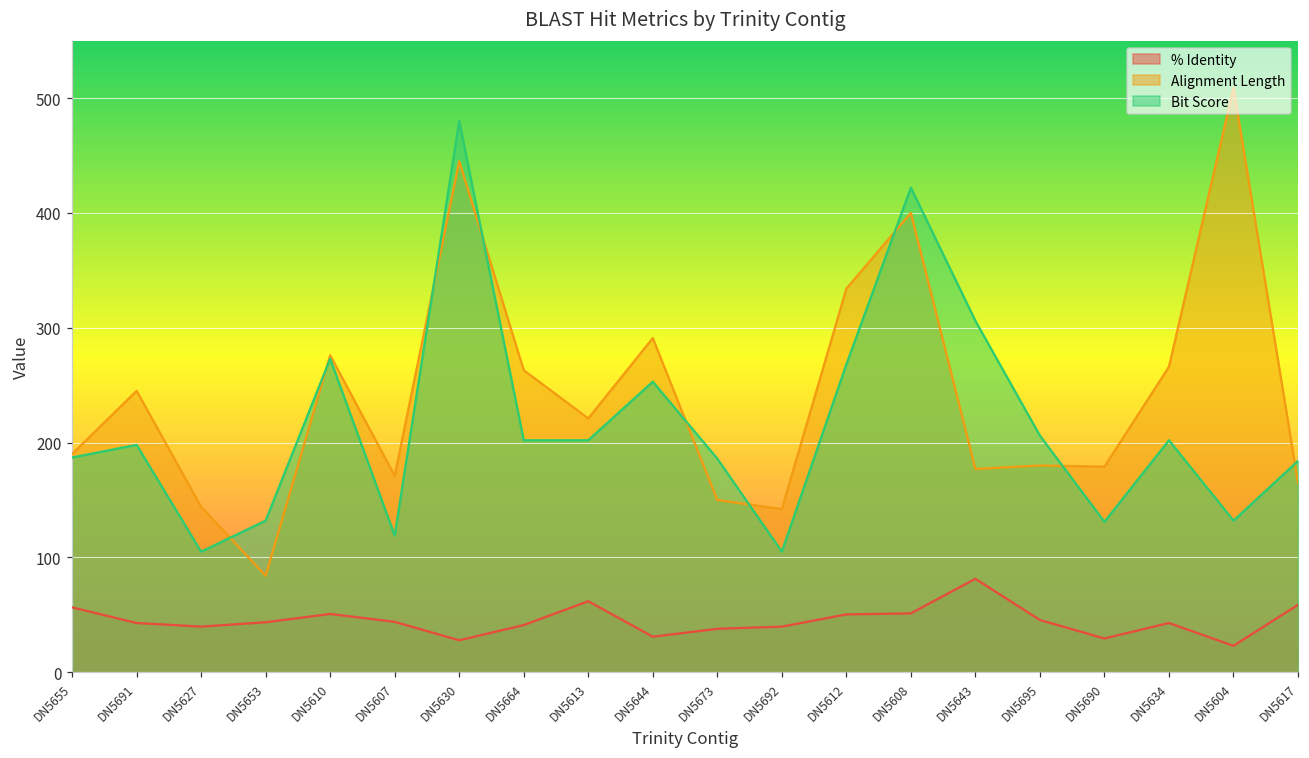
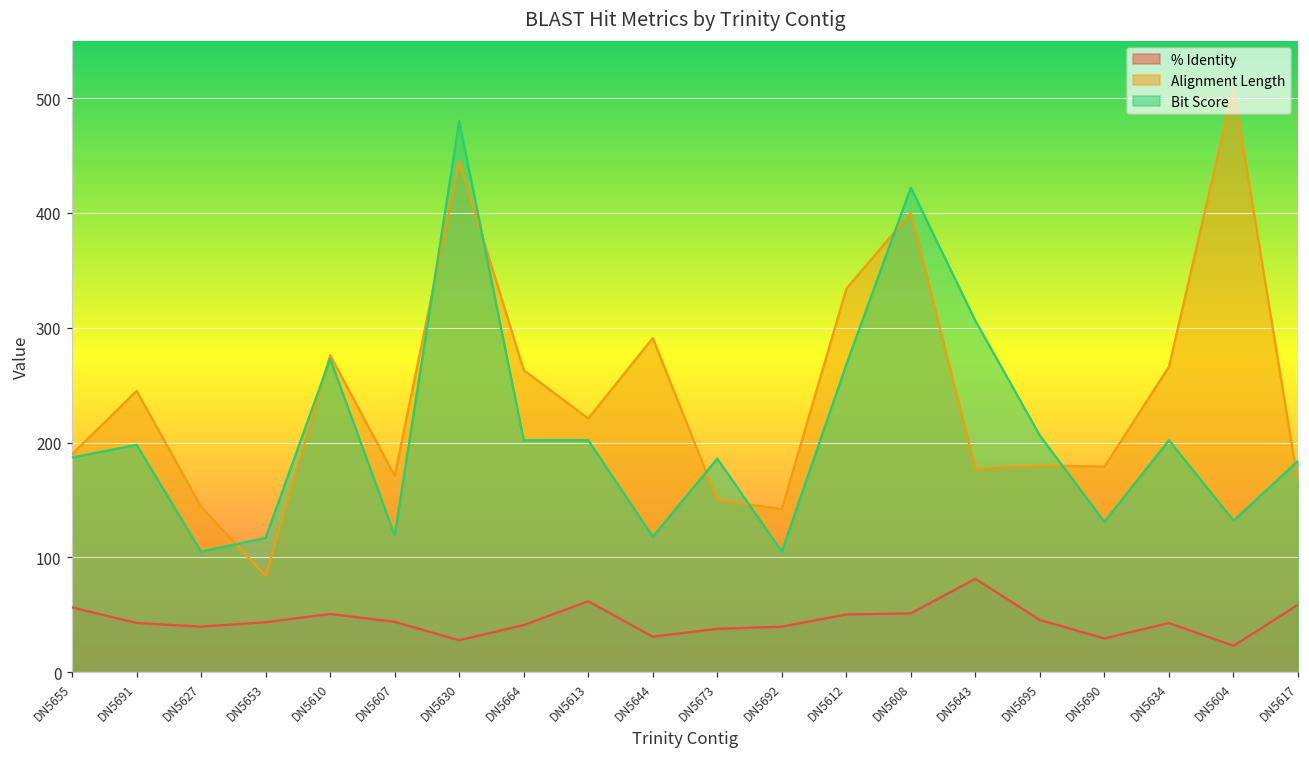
  {
    "% Identity": {
      "DN5655": 56,
      "DN5691": 43,
      "DN5627": 40,
      "DN5653": 44,
      "DN5610": 51,
      "DN5607": 44,
      "DN5630": 28,
      "DN5664": 41,
      "DN5613": 62,
      "DN5644": 31,
      "DN5673": 38,
      "DN5692": 40,
      "DN5612": 50,
      "DN5608": 51,
      "DN5643": 81,
      "DN5695": 45,
      "DN5690": 29,
      "DN5634": 43,
      "DN5604": 23,
      "DN5617": 59
    },
    "Alignment Length": {
      "DN5655": 190,
      "DN5691": 245,
      "DN5627": 144,
      "DN5653": 84,
      "DN5610": 276,
      "DN5607": 171,
      "DN5630": 445,
      "DN5664": 263,
      "DN5613": 221,
      "DN5644": 291,
      "DN5673": 150,
      "DN5692": 142,
      "DN5612": 334,
      "DN5608": 400,
      "DN5643": 177,
      "DN5695": 180,
      "DN5690": 179,
      "DN5634": 266,
      "DN5617": 165
    },
    "Bit Score": {
      "DN5655": 187,
      "DN5691": 198,
      "DN5627": 105,
-     "DN5653": 132,
+     "DN5653": 117,
      "DN5610": 273,
      "DN5607": 119,
      "DN5630": 480,
      "DN5664": 202,
      "DN5613": 202,
-     "DN5644": 253,
+     "DN5644": 118,
      "DN5673": 186,
      "DN5692": 105,
      "DN5612": 268,
      "DN5608": 422,
      "DN5643": 306,
      "DN5695": 206,
      "DN5690": 131,
      "DN5634": 202,
      "DN5604": 132,
      "DN5617": 184
    }
  }
